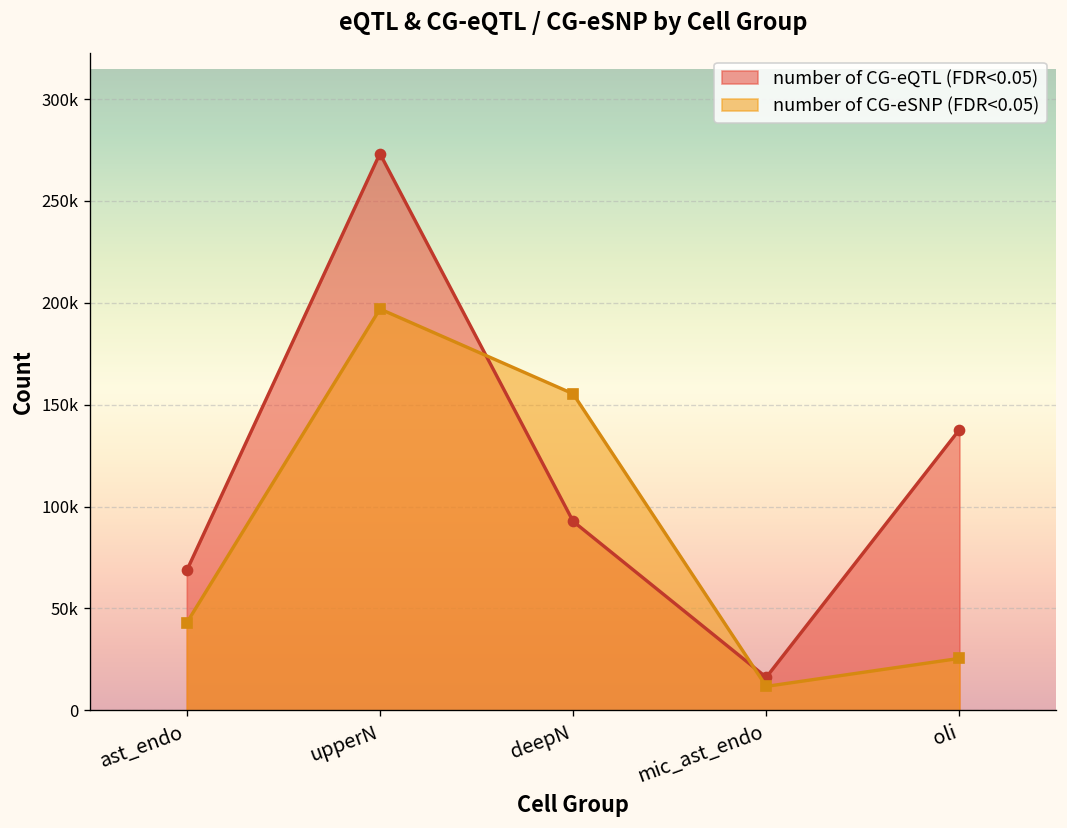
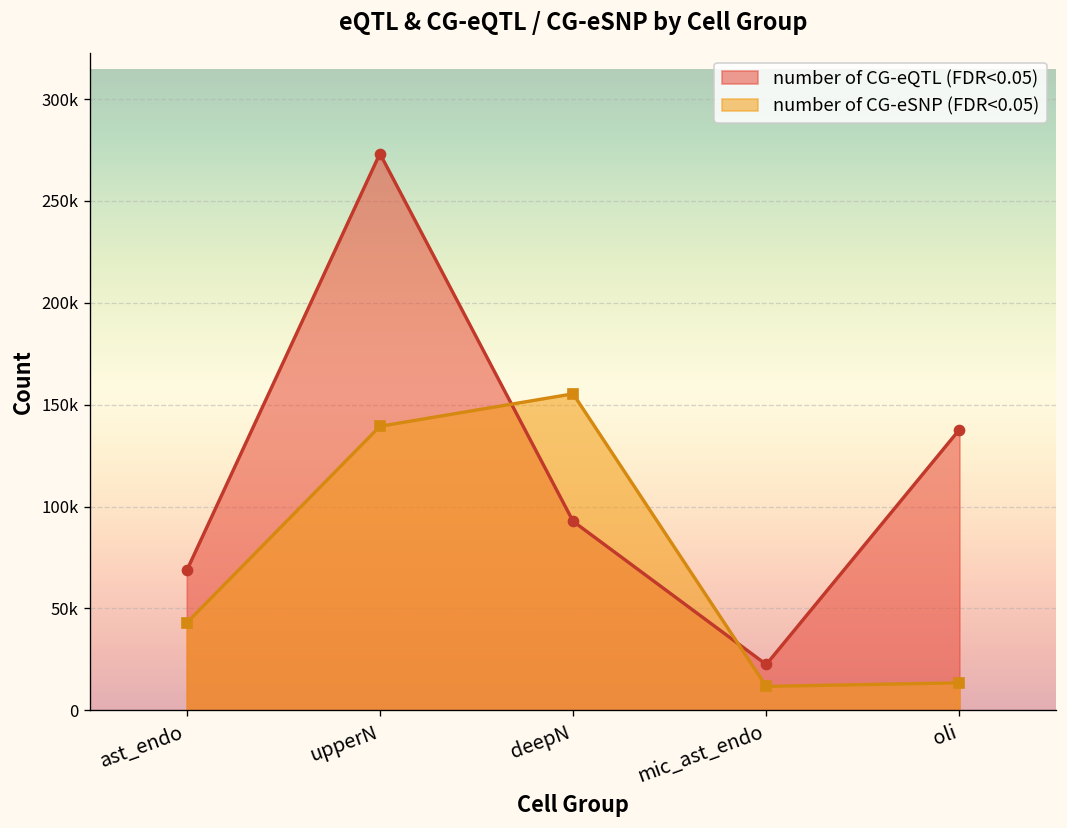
  {
    "number of CG-eQTL (FDR<0.05)": {
      "ast_endo": 69000,
      "upperN": 273000,
      "deepN": 93000,
-     "mic_ast_endo": 16000,
+     "mic_ast_endo": 23000,
      "oli": 138000
    },
    "number of CG-eSNP (FDR<0.05)": {
      "ast_endo": 43000,
-     "upperN": 197000,
+     "upperN": 139000,
      "deepN": 155000,
      "mic_ast_endo": 12000,
-     "oli": 26000
+     "oli": 14000
    }
  }
